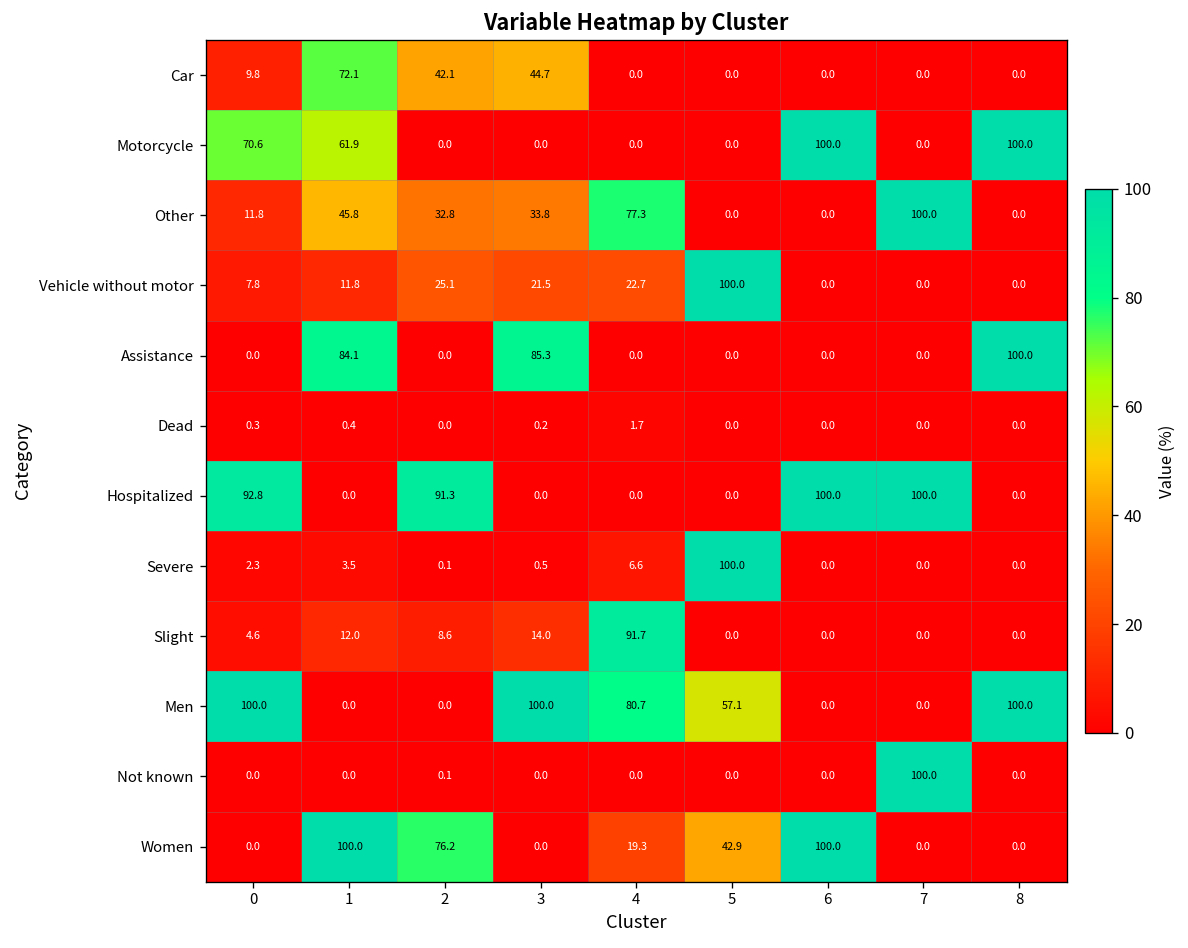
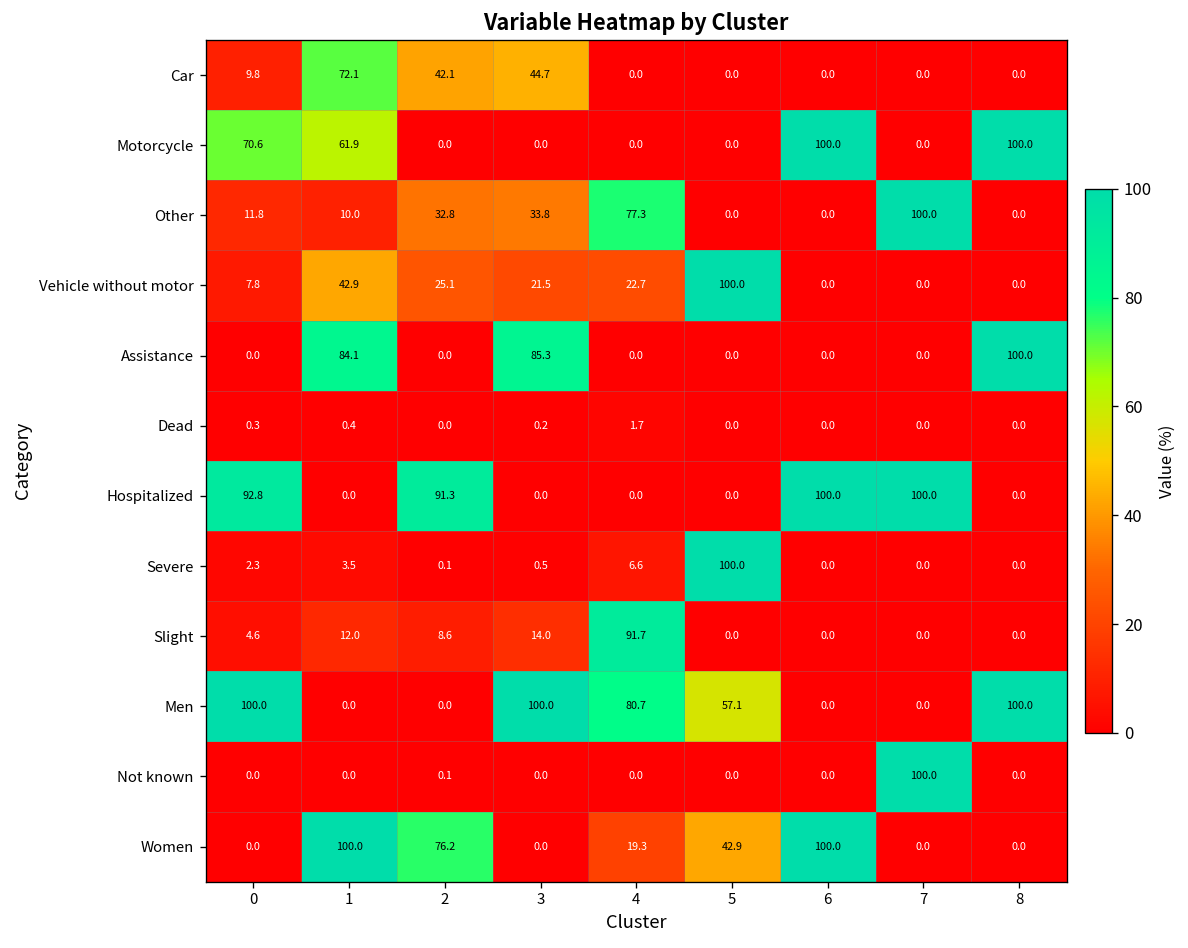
  {
    "Car": {
      "0": 9.8,
      "1": 72.1,
      "2": 42.1,
      "3": 44.7,
      "4": 0.0,
      "5": 0.0,
      "6": 0.0,
      "7": 0.0,
      "8": 0.0
    },
    "Motorcycle": {
      "0": 70.6,
      "1": 61.9,
      "2": 0.0,
      "3": 0.0,
      "4": 0.0,
      "5": 0.0,
      "6": 100.0,
      "7": 0.0,
      "8": 100.0
    },
    "Other": {
      "0": 11.8,
-     "1": 45.8,
+     "1": 10.0,
      "2": 32.8,
      "3": 33.8,
      "4": 77.3,
      "5": 0.0,
      "6": 0.0,
      "7": 100.0,
      "8": 0.0
    },
    "Vehicle without motor": {
      "0": 7.8,
-     "1": 11.8,
+     "1": 42.9,
      "2": 25.1,
      "3": 21.5,
      "4": 22.7,
      "5": 100.0,
      "6": 0.0,
      "7": 0.0,
      "8": 0.0
    },
    "Assistance": {
      "0": 0.0,
      "1": 84.1,
      "2": 0.0,
      "3": 85.3,
      "4": 0.0,
      "5": 0.0,
      "6": 0.0,
      "7": 0.0,
      "8": 100.0
    },
    "Dead": {
      "0": 0.3,
      "1": 0.4,
      "2": 0.0,
      "3": 0.2,
      "4": 1.7,
      "5": 0.0,
      "6": 0.0,
      "7": 0.0,
      "8": 0.0
    },
    "Hospitalized": {
      "0": 92.8,
      "1": 0.0,
      "2": 91.3,
      "3": 0.0,
      "4": 0.0,
      "5": 0.0,
      "6": 100.0,
      "7": 100.0,
      "8": 0.0
    },
    "Severe": {
      "0": 2.3,
      "1": 3.5,
      "2": 0.1,
      "3": 0.5,
      "4": 6.6,
      "5": 100.0,
      "6": 0.0,
      "7": 0.0,
      "8": 0.0
    },
    "Slight": {
      "0": 4.6,
      "1": 12.0,
      "2": 8.6,
      "3": 14.0,
      "4": 91.7,
      "5": 0.0,
      "6": 0.0,
      "7": 0.0,
      "8": 0.0
    },
    "Men": {
      "0": 100.0,
      "1": 0.0,
      "2": 0.0,
      "3": 100.0,
      "4": 80.7,
      "5": 57.1,
      "6": 0.0,
      "7": 0.0,
      "8": 100.0
    },
    "Not known": {
      "0": 0.0,
      "1": 0.0,
      "2": 0.1,
      "3": 0.0,
      "4": 0.0,
      "5": 0.0,
      "6": 0.0,
      "7": 100.0,
      "8": 0.0
    },
    "Women": {
      "0": 0.0,
      "1": 100.0,
      "2": 76.2,
      "3": 0.0,
      "4": 19.3,
      "5": 42.9,
      "6": 100.0,
      "7": 0.0,
      "8": 0.0
    }
  }
